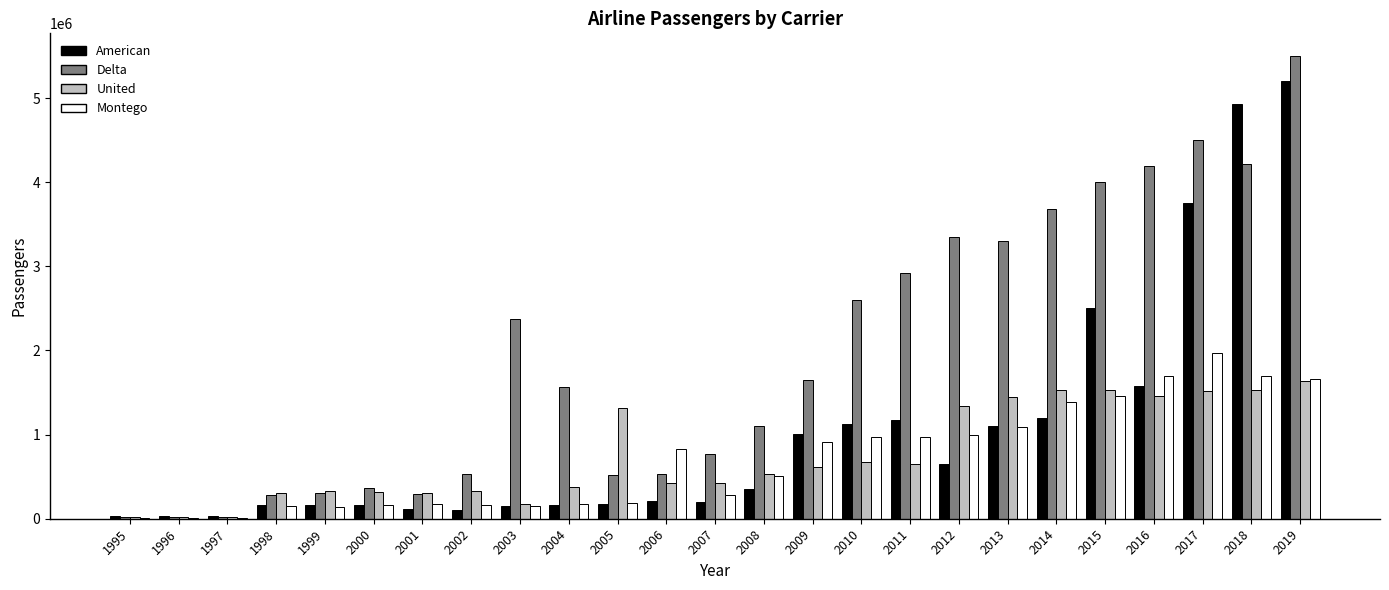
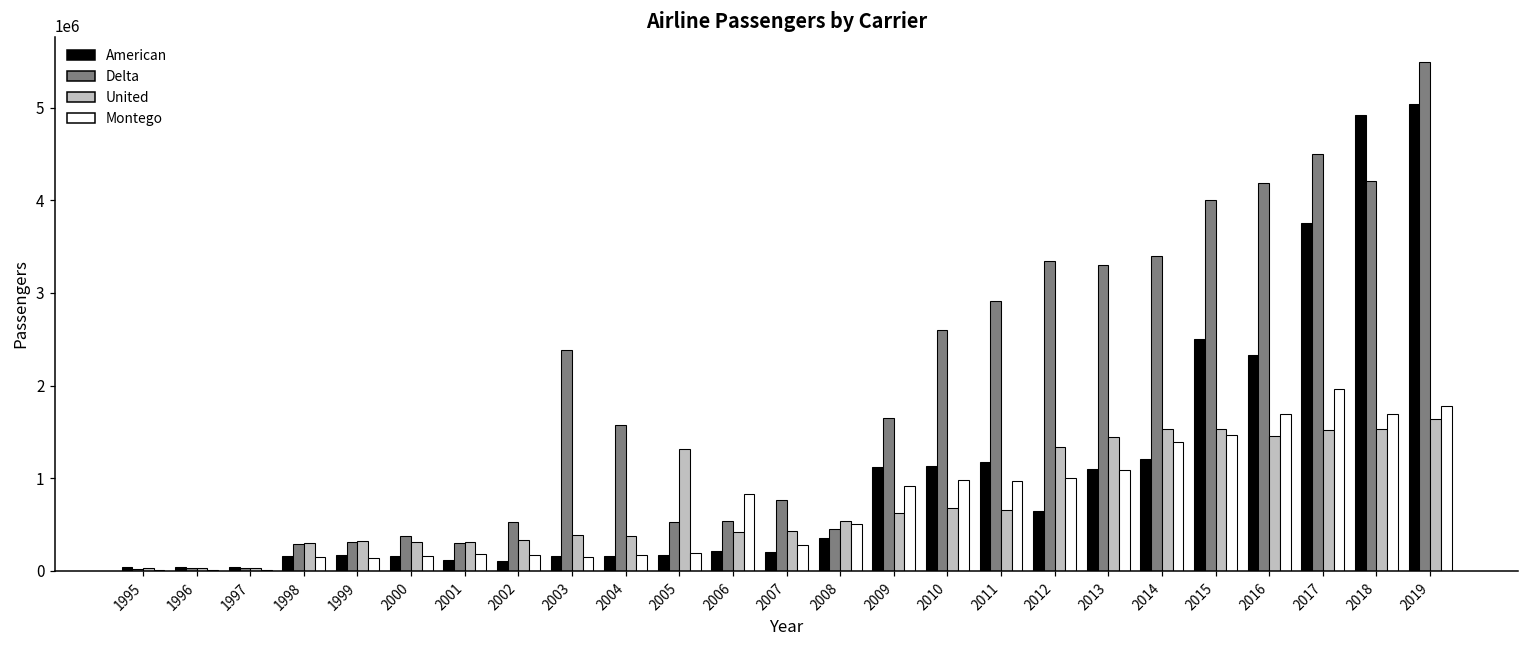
  {
    "American": {
      "1995": 0,
      "1996": 0,
      "1997": 0,
      "1998": 200000,
      "1999": 200000,
      "2000": 200000,
      "2001": 100000,
      "2002": 100000,
      "2003": 200000,
      "2004": 200000,
      "2005": 200000,
      "2006": 200000,
      "2007": 200000,
      "2008": 400000,
-     "2009": 1000000,
+     "2009": 1100000,
      "2010": 1100000,
      "2011": 1200000,
      "2012": 600000,
      "2013": 1100000,
      "2014": 1200000,
      "2015": 2500000,
-     "2016": 1600000,
+     "2016": 2300000,
      "2017": 3800000,
      "2018": 4900000,
-     "2019": 5200000
+     "2019": 5000000
    },
    "Delta": {
      "1998": 300000,
      "1999": 300000,
      "2000": 400000,
      "2001": 300000,
      "2002": 500000,
      "2003": 2400000,
      "2004": 1600000,
      "2005": 500000,
      "2006": 500000,
      "2007": 800000,
-     "2008": 1100000,
+     "2008": 500000,
      "2009": 1600000,
      "2010": 2600000,
      "2011": 2900000,
      "2012": 3300000,
      "2013": 3300000,
-     "2014": 3700000,
+     "2014": 3400000,
      "2015": 4000000,
      "2016": 4200000,
      "2017": 4500000,
      "2018": 4200000,
      "2019": 5500000
    },
    "United": {
      "1998": 300000,
      "1999": 300000,
      "2000": 300000,
      "2001": 300000,
      "2002": 300000,
-     "2003": 200000,
+     "2003": 400000,
      "2004": 400000,
      "2005": 1300000,
      "2006": 400000,
      "2007": 400000,
      "2008": 500000,
      "2009": 600000,
      "2010": 700000,
      "2011": 700000,
      "2012": 1300000,
      "2013": 1400000,
      "2014": 1500000,
      "2015": 1500000,
      "2016": 1500000,
      "2017": 1500000,
      "2018": 1500000,
      "2019": 1600000
    },
    "Montego": {
      "1998": 200000,
      "1999": 100000,
      "2000": 200000,
      "2001": 200000,
      "2002": 200000,
      "2003": 200000,
      "2004": 200000,
      "2005": 200000,
      "2006": 800000,
      "2007": 300000,
      "2008": 500000,
      "2009": 900000,
      "2010": 1000000,
      "2011": 1000000,
      "2012": 1000000,
      "2013": 1100000,
      "2014": 1400000,
      "2015": 1500000,
      "2016": 1700000,
      "2017": 2000000,
      "2018": 1700000,
-     "2019": 1700000
+     "2019": 1800000
    }
  }
